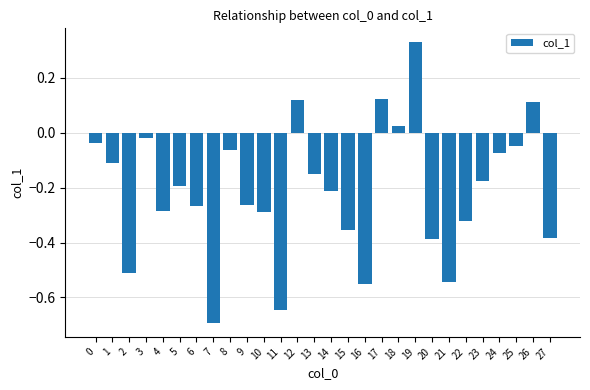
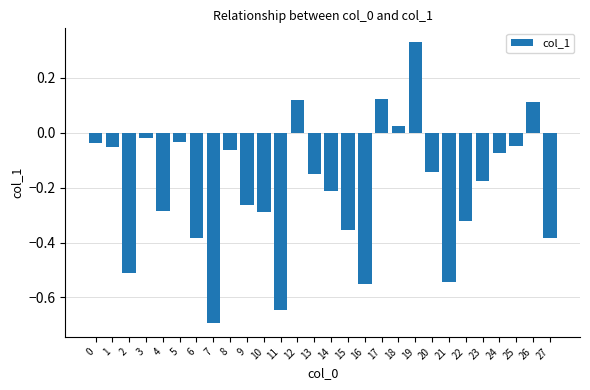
  {
    "0": -0.04,
-   "1": -0.11,
+   "1": -0.05,
    "2": -0.51,
    "3": -0.02,
    "4": -0.28,
-   "5": -0.19,
-   "6": -0.27,
+   "5": -0.03,
+   "6": -0.38,
    "7": -0.69,
    "8": -0.06,
    "9": -0.26,
    "10": -0.29,
    "11": -0.64,
    "12": 0.12,
    "13": -0.15,
    "14": -0.21,
    "15": -0.36,
    "16": -0.55,
    "17": 0.12,
    "18": 0.03,
    "19": 0.33,
-   "20": -0.39,
+   "20": -0.14,
    "21": -0.54,
    "22": -0.32,
    "23": -0.17,
    "24": -0.07,
    "25": -0.05,
    "26": 0.11,
    "27": -0.38
  }
